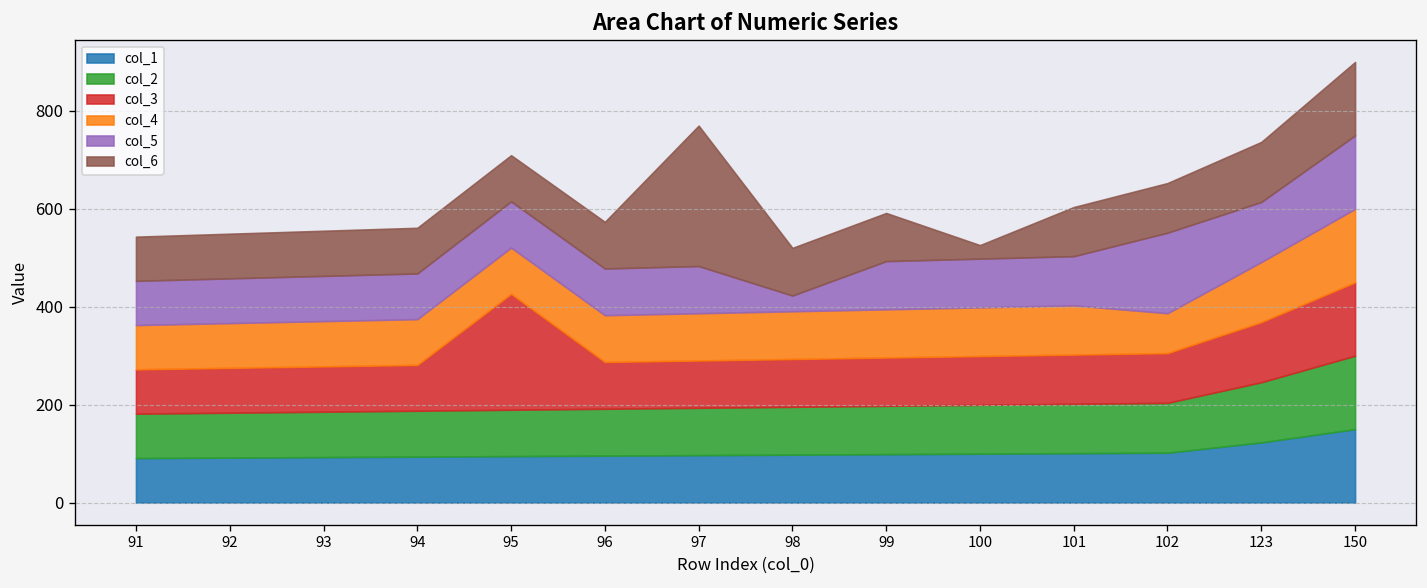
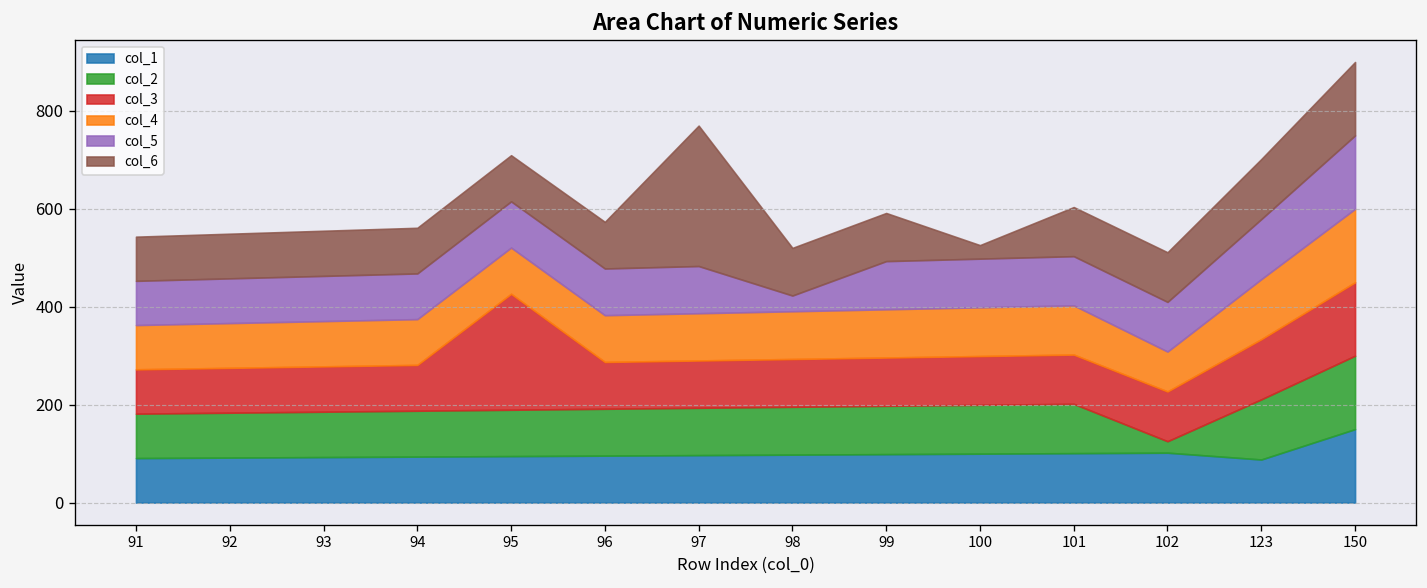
  {
    "col_1": {
      "91": 90,
      "92": 90,
      "93": 90,
      "94": 90,
      "95": 90,
      "96": 100,
      "97": 100,
      "98": 100,
      "99": 100,
      "100": 100,
      "101": 100,
      "102": 100,
-     "123": 120,
+     "123": 90,
      "150": 150
    },
    "col_2": {
      "91": 90,
      "92": 90,
      "93": 90,
      "94": 90,
      "95": 90,
      "96": 100,
      "97": 100,
      "98": 100,
      "99": 100,
      "100": 100,
      "101": 100,
-     "102": 100,
+     "102": 20,
      "123": 120,
      "150": 150
    },
    "col_3": {
      "91": 90,
      "92": 90,
      "93": 90,
      "94": 90,
      "95": 240,
      "96": 100,
      "97": 100,
      "98": 100,
      "99": 100,
      "100": 100,
      "101": 100,
      "102": 100,
      "123": 120,
      "150": 150
    },
    "col_4": {
      "91": 90,
      "92": 90,
      "93": 90,
      "94": 90,
      "95": 90,
      "96": 100,
      "97": 100,
      "98": 100,
      "99": 100,
      "100": 100,
      "101": 100,
      "102": 80,
      "123": 120,
      "150": 150
    },
    "col_5": {
      "91": 90,
      "92": 90,
      "93": 90,
      "94": 90,
      "95": 90,
      "96": 100,
      "97": 100,
      "98": 30,
      "99": 100,
      "100": 100,
      "101": 100,
-     "102": 160,
+     "102": 100,
      "123": 120,
      "150": 150
    },
    "col_6": {
      "91": 90,
      "92": 90,
      "93": 90,
      "94": 90,
      "95": 90,
      "96": 100,
      "97": 290,
      "98": 100,
      "99": 100,
      "100": 30,
      "101": 100,
      "102": 100,
      "123": 120,
      "150": 150
    }
  }
